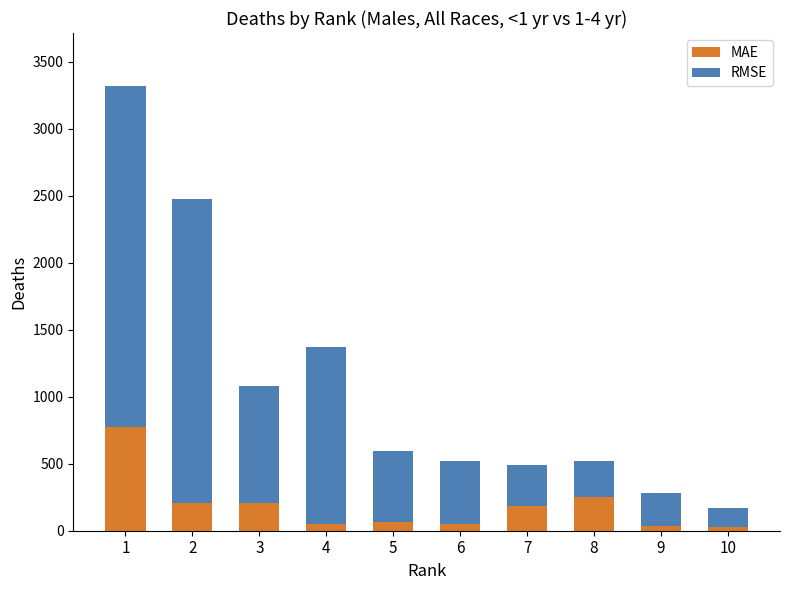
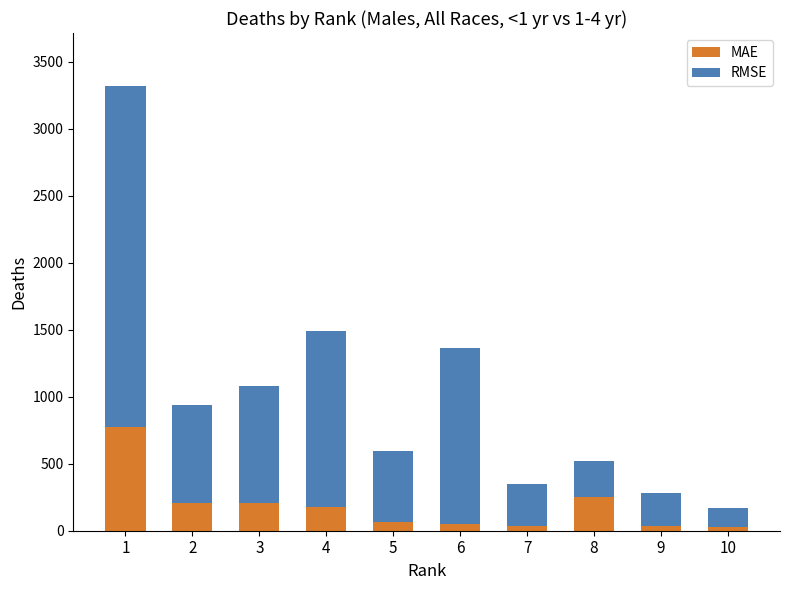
  {
    "MAE": {
      "1": 780,
      "2": 210,
      "3": 210,
-     "4": 50,
+     "4": 180,
      "5": 60,
      "6": 50,
-     "7": 180,
+     "7": 40,
      "8": 250,
      "9": 30,
      "10": 30
    },
    "RMSE": {
      "1": 2540,
-     "2": 2270,
+     "2": 730,
      "3": 870,
      "4": 1320,
      "5": 530,
-     "6": 470,
+     "6": 1310,
      "7": 310,
      "8": 270,
      "9": 240,
      "10": 140
    }
  }
